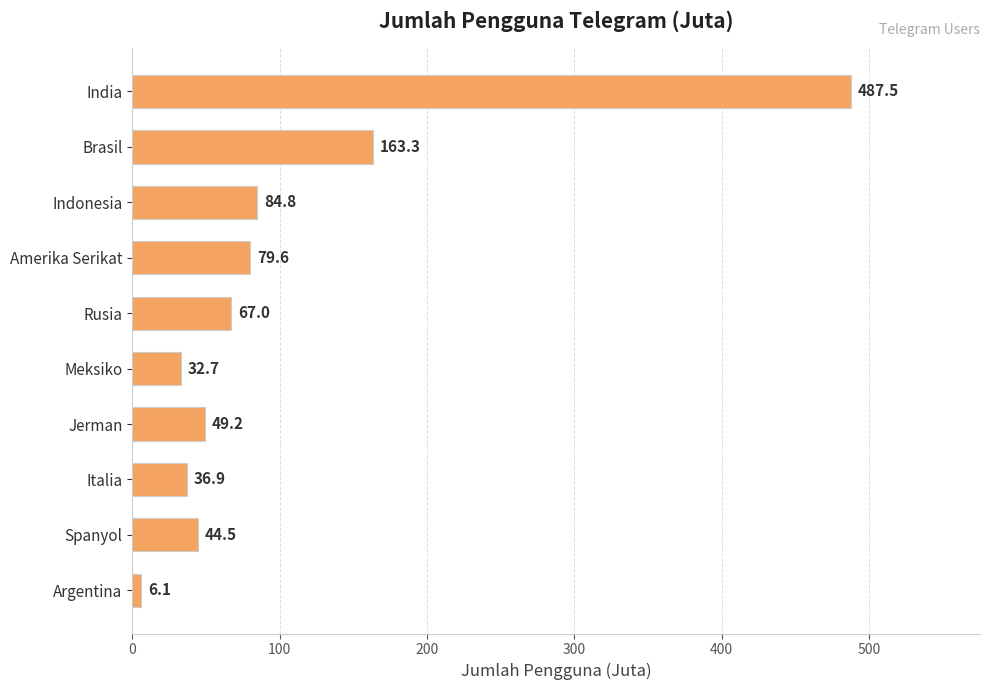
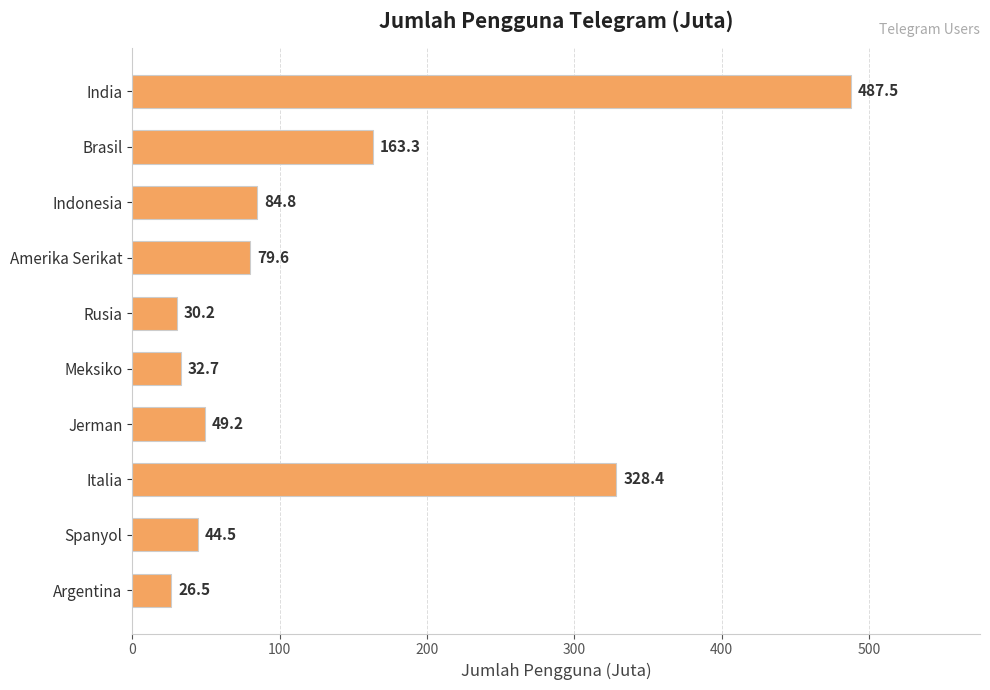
  {
    "India": 487.5,
    "Brasil": 163.3,
    "Indonesia": 84.8,
    "Amerika Serikat": 79.6,
-   "Rusia": 67.0,
+   "Rusia": 30.2,
    "Meksiko": 32.7,
    "Jerman": 49.2,
-   "Italia": 36.9,
+   "Italia": 328.4,
    "Spanyol": 44.5,
-   "Argentina": 6.1
+   "Argentina": 26.5
  }
